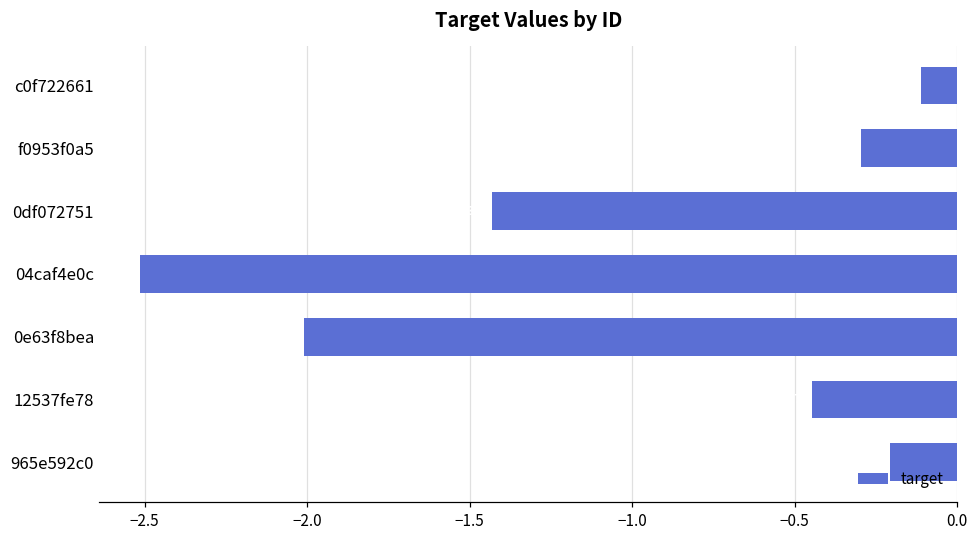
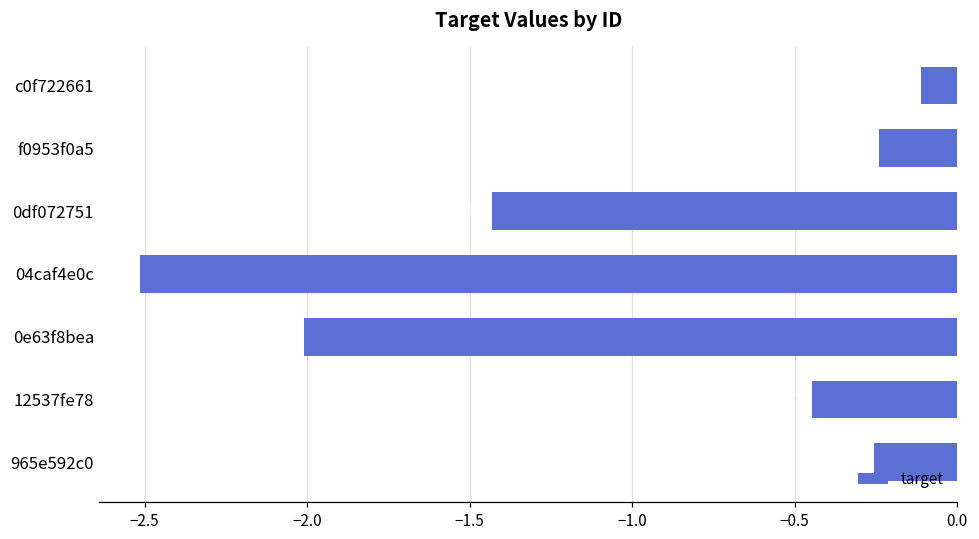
  {
    "c0f722661": -0.11,
-   "f0953f0a5": -0.30,
+   "f0953f0a5": -0.24,
    "0df072751": -1.43,
    "04caf4e0c": -2.51,
    "0e63f8bea": -2.01,
    "12537fe78": -0.45,
-   "965e592c0": -0.21
+   "965e592c0": -0.26
  }
